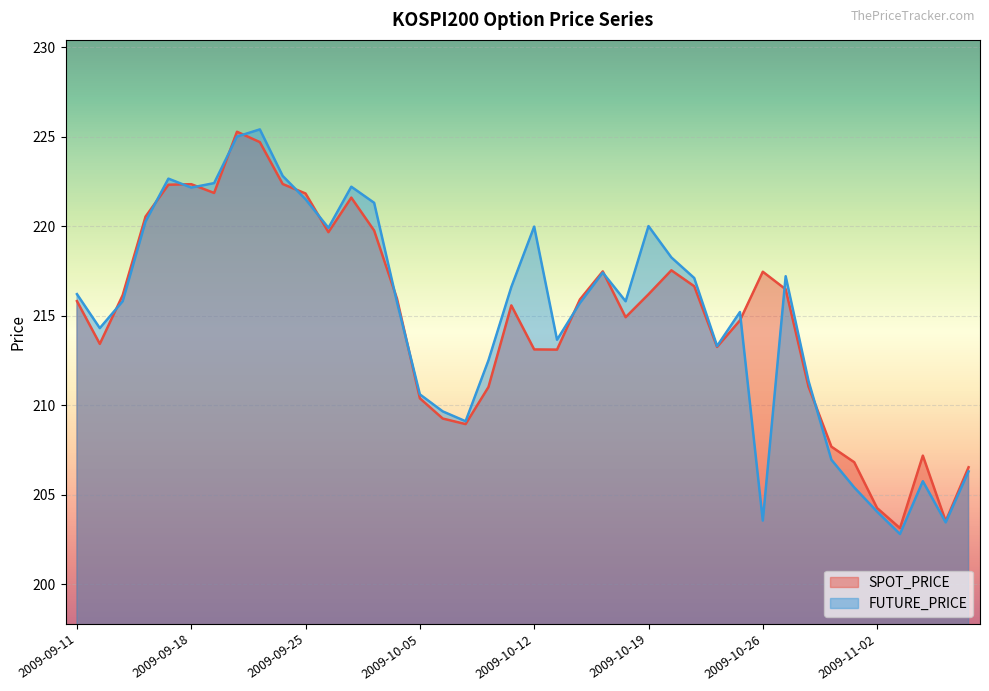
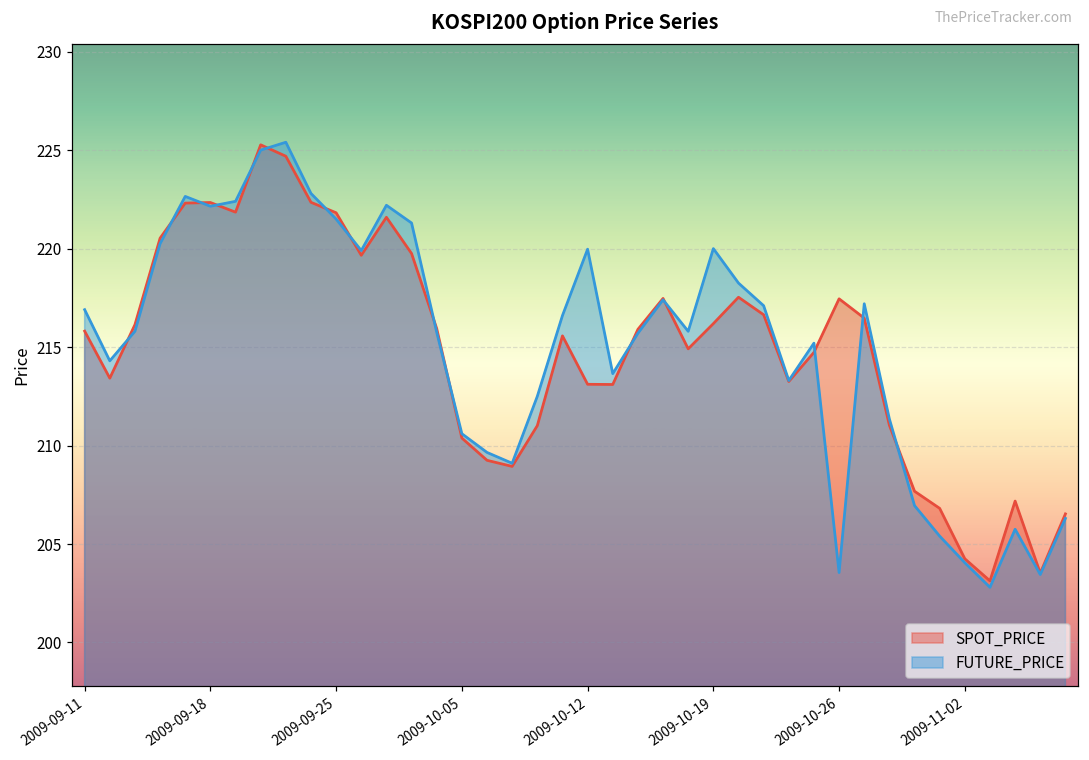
  {
    "SPOT_PRICE": {
      "2009-09-11": 215.8,
      "2009-09-18": 222.3,
      "2009-09-25": 221.8,
      "2009-10-05": 210.4,
      "2009-10-12": 213.1,
      "2009-10-19": 216.2,
      "2009-10-26": 217.5,
      "2009-11-02": 204.3
    },
    "FUTURE_PRICE": {
-     "2009-09-11": 216.2,
+     "2009-09-11": 216.9,
      "2009-09-18": 222.2,
      "2009-09-25": 221.5,
      "2009-10-05": 210.6,
      "2009-10-12": 220.0,
      "2009-10-19": 220.0,
      "2009-10-26": 203.6,
      "2009-11-02": 204.1
    }
  }
